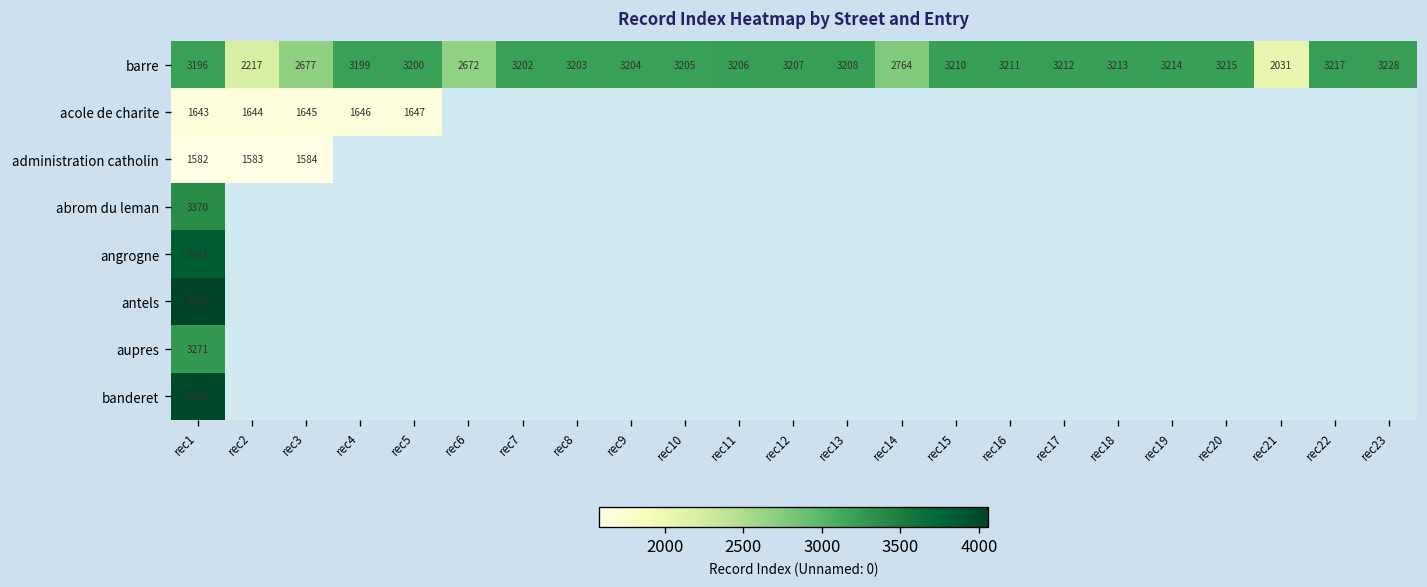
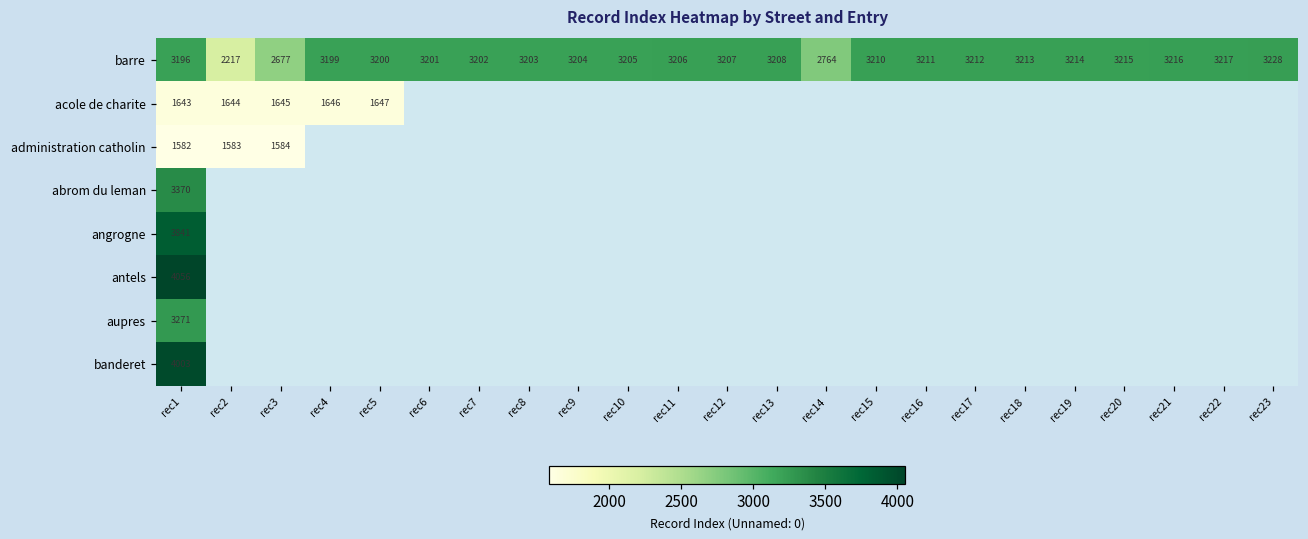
  {
    "barre": {
      "rec1": 3196,
      "rec2": 2217,
      "rec3": 2677,
      "rec4": 3199,
      "rec5": 3200,
-     "rec6": 2672,
+     "rec6": 3201,
      "rec7": 3202,
      "rec8": 3203,
      "rec9": 3204,
      "rec10": 3205,
      "rec11": 3206,
      "rec12": 3207,
      "rec13": 3208,
      "rec14": 2764,
      "rec15": 3210,
      "rec16": 3211,
      "rec17": 3212,
      "rec18": 3213,
      "rec19": 3214,
      "rec20": 3215,
-     "rec21": 2031,
+     "rec21": 3216,
      "rec22": 3217,
      "rec23": 3228
    },
    "acole de charite": {
      "rec1": 1643,
      "rec2": 1644,
      "rec3": 1645,
      "rec4": 1646,
      "rec5": 1647
    },
    "administration catholin": {
      "rec1": 1582,
      "rec2": 1583,
      "rec3": 1584
    },
    "abrom du leman": {
      "rec1": 3370
    },
    "angrogne": {
      "rec1": 3841
    },
    "antels": {
      "rec1": 4056
    },
    "aupres": {
      "rec1": 3271
    },
    "banderet": {
      "rec1": 4003
    }
  }
